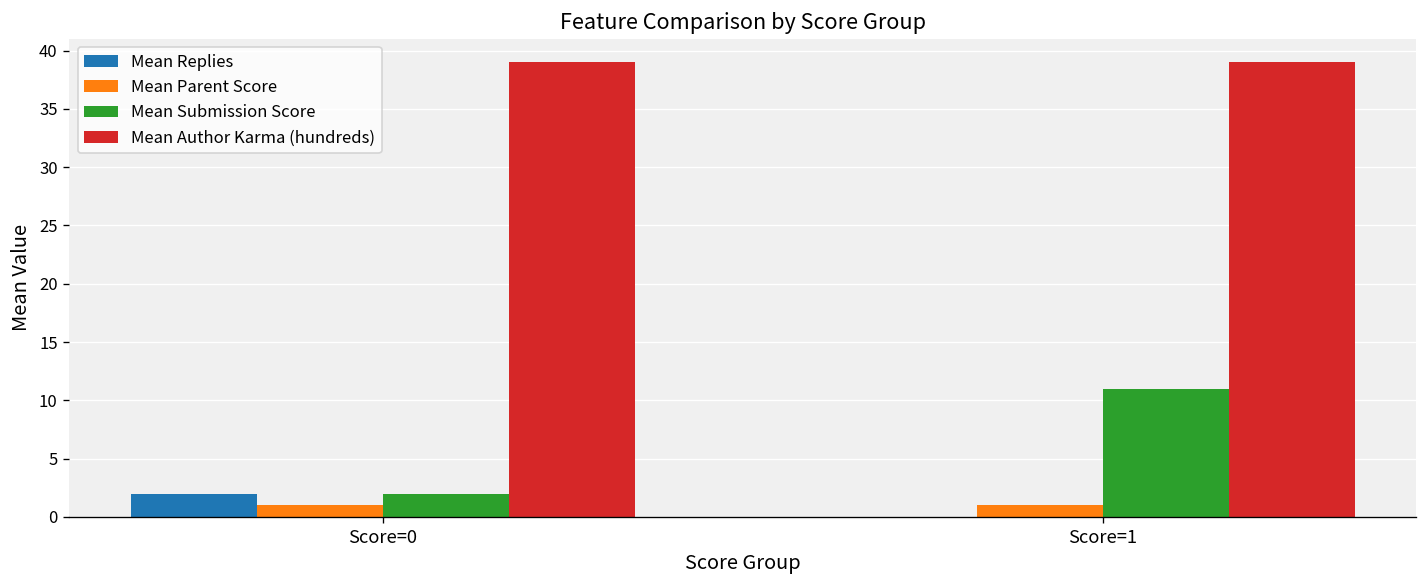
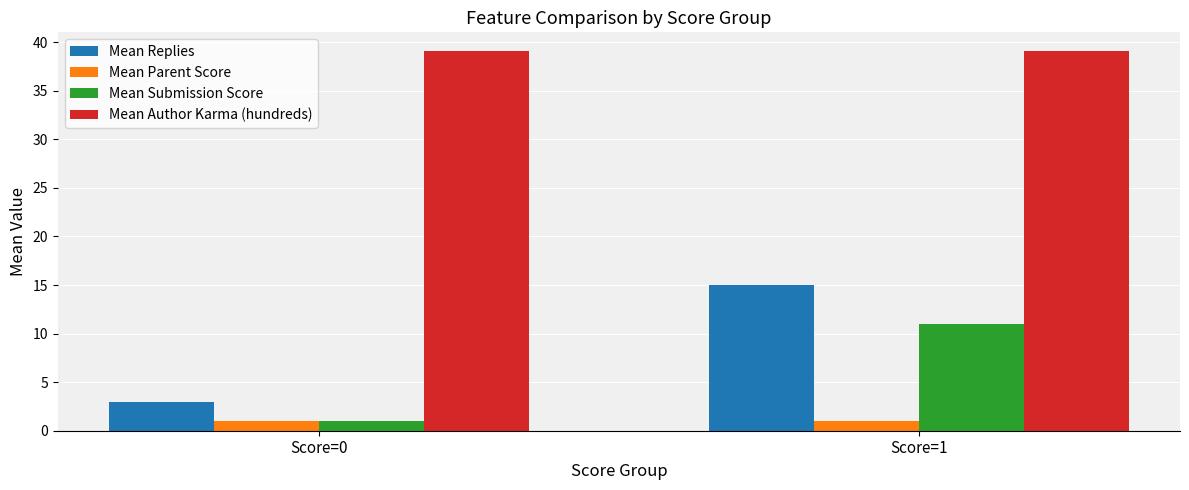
  {
    "Mean Replies": {
-     "Score=0": 2,
-     "Score=1": 0
+     "Score=0": 3,
+     "Score=1": 15
    },
    "Mean Parent Score": {
      "Score=0": 1,
      "Score=1": 1
    },
    "Mean Submission Score": {
-     "Score=0": 2,
+     "Score=0": 1,
      "Score=1": 11
    },
    "Mean Author Karma (hundreds)": {
      "Score=0": 39,
      "Score=1": 39
    }
  }
